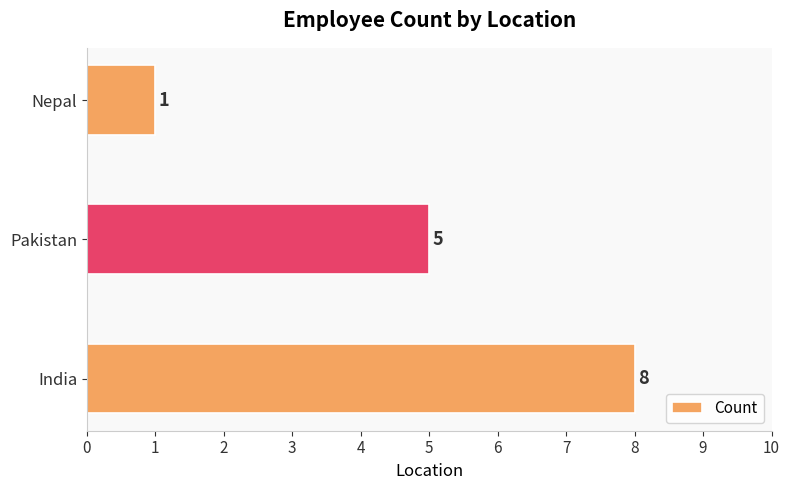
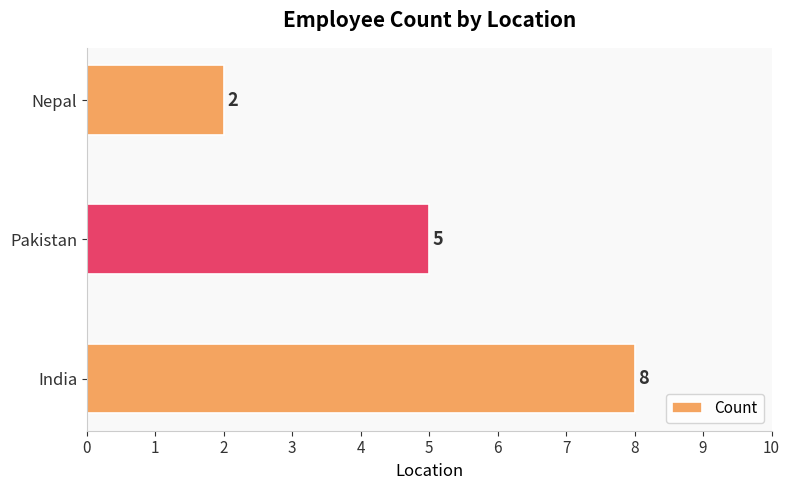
  {
-   "Nepal": 1,
+   "Nepal": 2,
    "Pakistan": 5,
    "India": 8
  }
